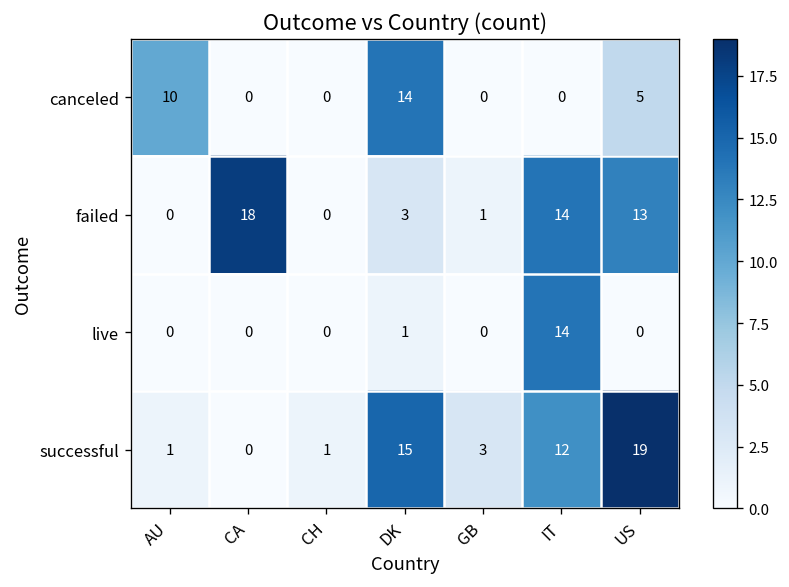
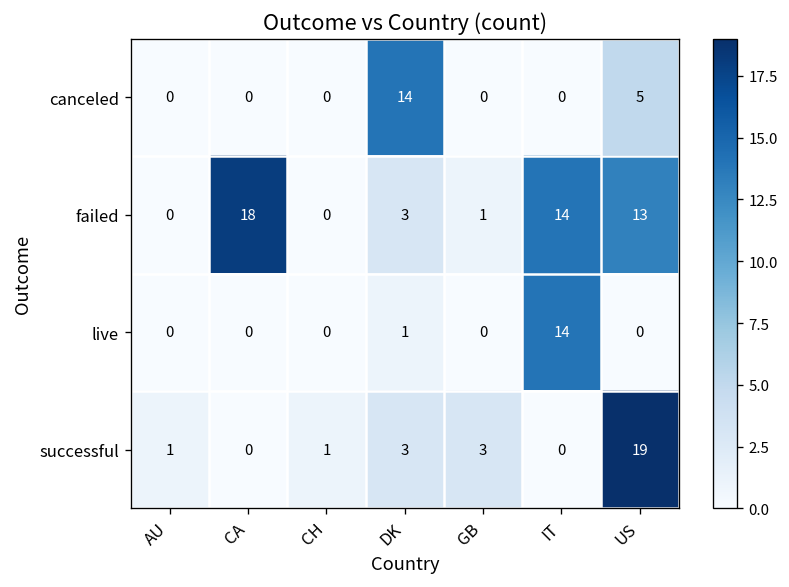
  {
    "canceled": {
-     "AU": 10,
+     "AU": 0,
      "CA": 0,
      "CH": 0,
      "DK": 14,
      "GB": 0,
      "IT": 0,
      "US": 5
    },
    "failed": {
      "AU": 0,
      "CA": 18,
      "CH": 0,
      "DK": 3,
      "GB": 1,
      "IT": 14,
      "US": 13
    },
    "live": {
      "AU": 0,
      "CA": 0,
      "CH": 0,
      "DK": 1,
      "GB": 0,
      "IT": 14,
      "US": 0
    },
    "successful": {
      "AU": 1,
      "CA": 0,
      "CH": 1,
-     "DK": 15,
+     "DK": 3,
      "GB": 3,
-     "IT": 12,
+     "IT": 0,
      "US": 19
    }
  }
